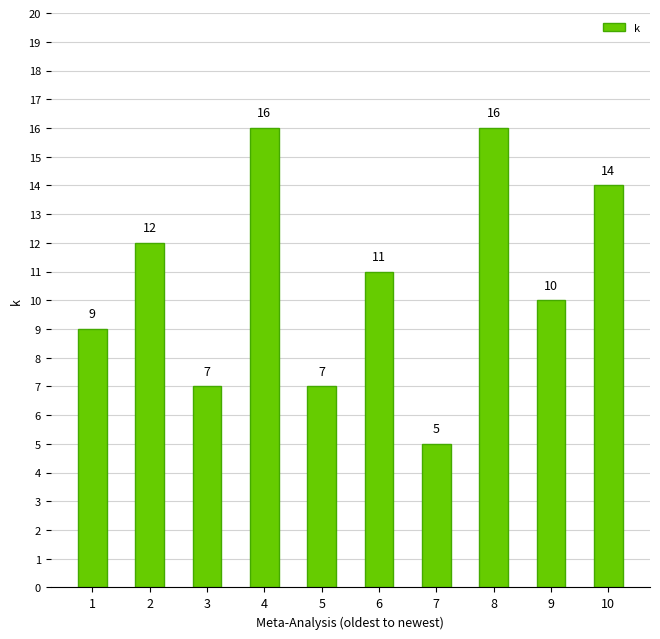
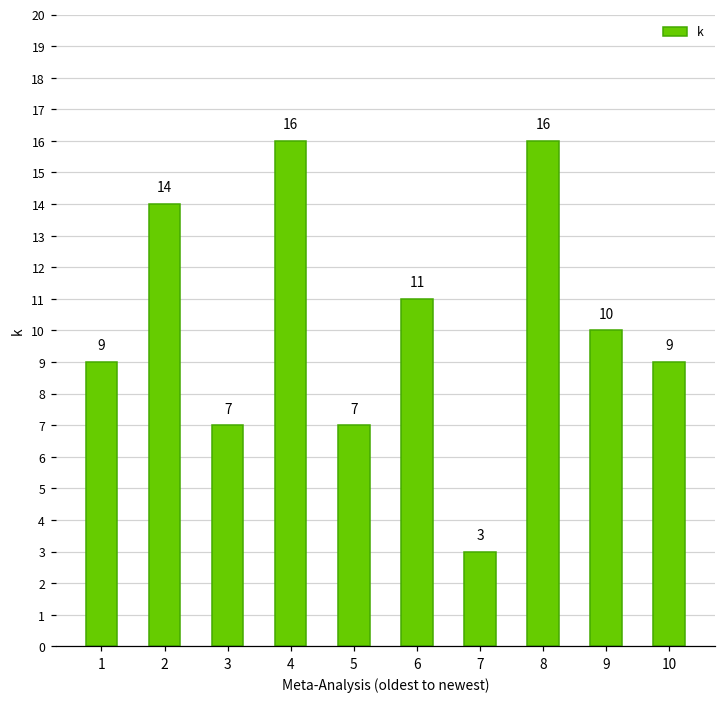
  {
    "1": 9,
-   "2": 12,
+   "2": 14,
    "3": 7,
    "4": 16,
    "5": 7,
    "6": 11,
-   "7": 5,
+   "7": 3,
    "8": 16,
    "9": 10,
-   "10": 14
+   "10": 9
  }
